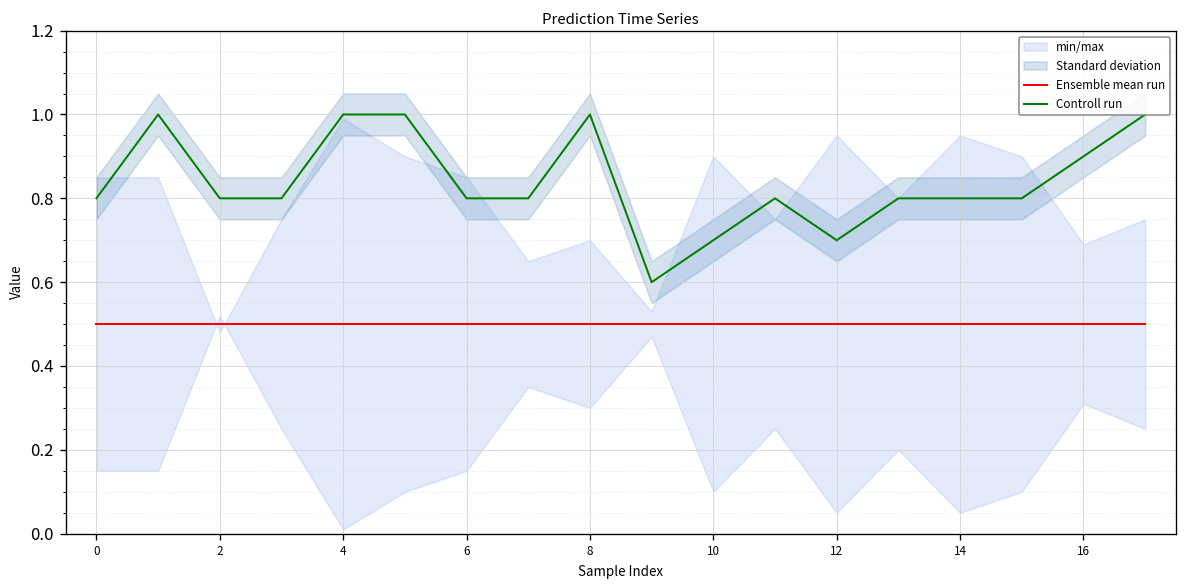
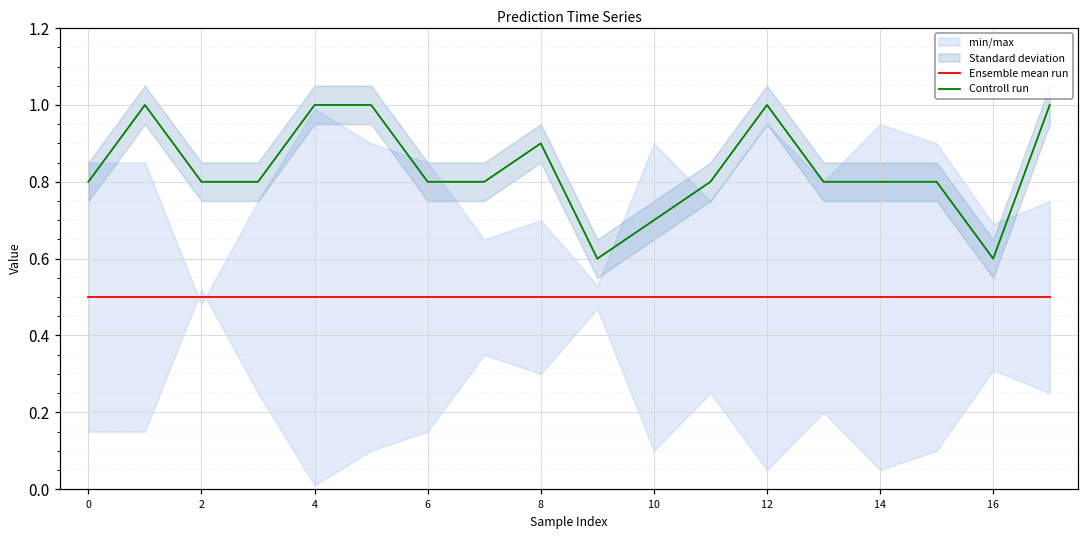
  {
    "Ensemble mean run": {
      "0": 0.5,
      "2": 0.5,
      "4": 0.5,
      "6": 0.5,
      "8": 0.5,
      "10": 0.5,
      "12": 0.5,
      "14": 0.5,
      "16": 0.5
    },
    "Controll run": {
      "0": 0.8,
      "2": 0.8,
      "4": 1.0,
      "6": 0.8,
-     "8": 1.0,
+     "8": 0.9,
      "10": 0.7,
-     "12": 0.7,
+     "12": 1.0,
      "14": 0.8,
-     "16": 0.9
+     "16": 0.6
    }
  }
